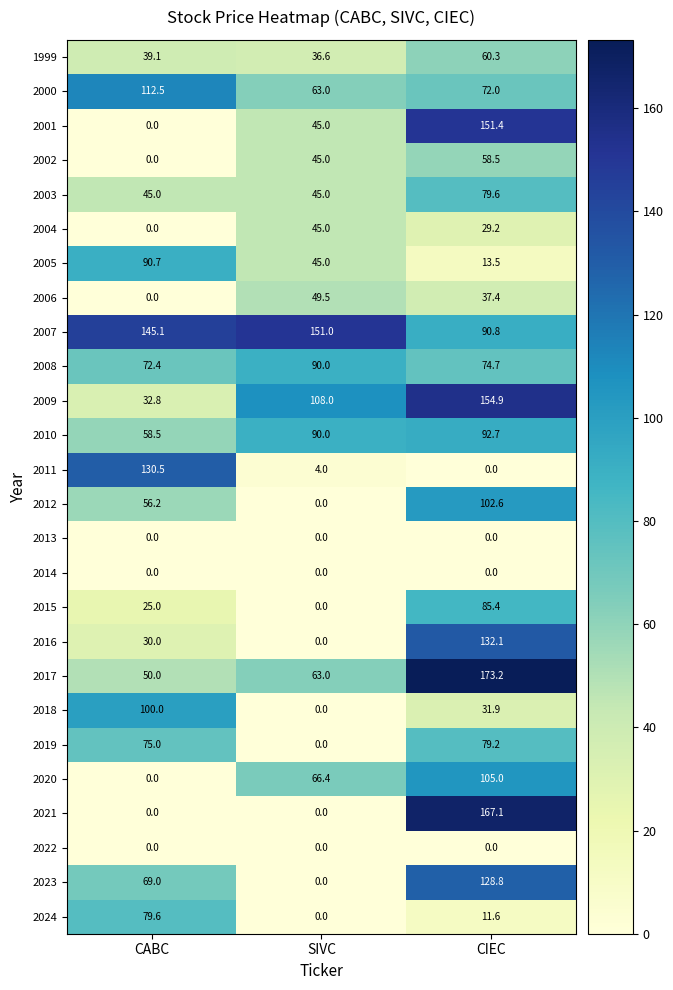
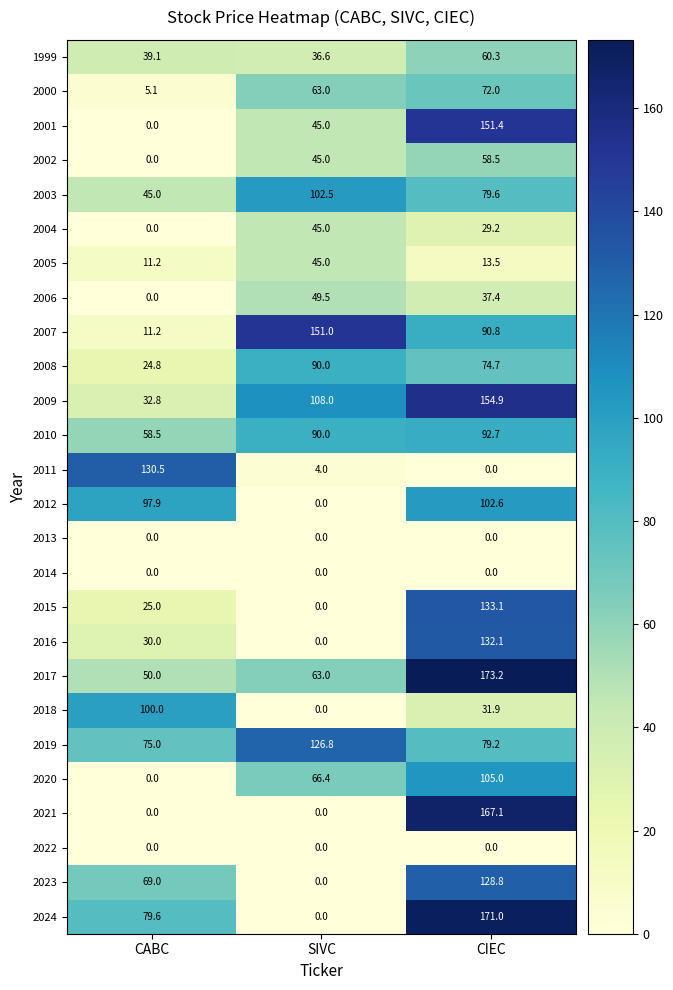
  {
    "1999": {
      "CABC": 39.1,
      "SIVC": 36.6,
      "CIEC": 60.3
    },
    "2000": {
-     "CABC": 112.5,
+     "CABC": 5.1,
      "SIVC": 63.0,
      "CIEC": 72.0
    },
    "2001": {
      "CABC": 0.0,
      "SIVC": 45.0,
      "CIEC": 151.4
    },
    "2002": {
      "CABC": 0.0,
      "SIVC": 45.0,
      "CIEC": 58.5
    },
    "2003": {
      "CABC": 45.0,
-     "SIVC": 45.0,
+     "SIVC": 102.5,
      "CIEC": 79.6
    },
    "2004": {
      "CABC": 0.0,
      "SIVC": 45.0,
      "CIEC": 29.2
    },
    "2005": {
-     "CABC": 90.7,
+     "CABC": 11.2,
      "SIVC": 45.0,
      "CIEC": 13.5
    },
    "2006": {
      "CABC": 0.0,
      "SIVC": 49.5,
      "CIEC": 37.4
    },
    "2007": {
-     "CABC": 145.1,
+     "CABC": 11.2,
      "SIVC": 151.0,
      "CIEC": 90.8
    },
    "2008": {
-     "CABC": 72.4,
+     "CABC": 24.8,
      "SIVC": 90.0,
      "CIEC": 74.7
    },
    "2009": {
      "CABC": 32.8,
      "SIVC": 108.0,
      "CIEC": 154.9
    },
    "2010": {
      "CABC": 58.5,
      "SIVC": 90.0,
      "CIEC": 92.7
    },
    "2011": {
      "CABC": 130.5,
      "SIVC": 4.0,
      "CIEC": 0.0
    },
    "2012": {
-     "CABC": 56.2,
+     "CABC": 97.9,
      "SIVC": 0.0,
      "CIEC": 102.6
    },
    "2013": {
      "CABC": 0.0,
      "SIVC": 0.0,
      "CIEC": 0.0
    },
    "2014": {
      "CABC": 0.0,
      "SIVC": 0.0,
      "CIEC": 0.0
    },
    "2015": {
      "CABC": 25.0,
      "SIVC": 0.0,
-     "CIEC": 85.4
+     "CIEC": 133.1
    },
    "2016": {
      "CABC": 30.0,
      "SIVC": 0.0,
      "CIEC": 132.1
    },
    "2017": {
      "CABC": 50.0,
      "SIVC": 63.0,
      "CIEC": 173.2
    },
    "2018": {
      "CABC": 100.0,
      "SIVC": 0.0,
      "CIEC": 31.9
    },
    "2019": {
      "CABC": 75.0,
-     "SIVC": 0.0,
+     "SIVC": 126.8,
      "CIEC": 79.2
    },
    "2020": {
      "CABC": 0.0,
      "SIVC": 66.4,
      "CIEC": 105.0
    },
    "2021": {
      "CABC": 0.0,
      "SIVC": 0.0,
      "CIEC": 167.1
    },
    "2022": {
      "CABC": 0.0,
      "SIVC": 0.0,
      "CIEC": 0.0
    },
    "2023": {
      "CABC": 69.0,
      "SIVC": 0.0,
      "CIEC": 128.8
    },
    "2024": {
      "CABC": 79.6,
      "SIVC": 0.0,
-     "CIEC": 11.6
+     "CIEC": 171.0
    }
  }
